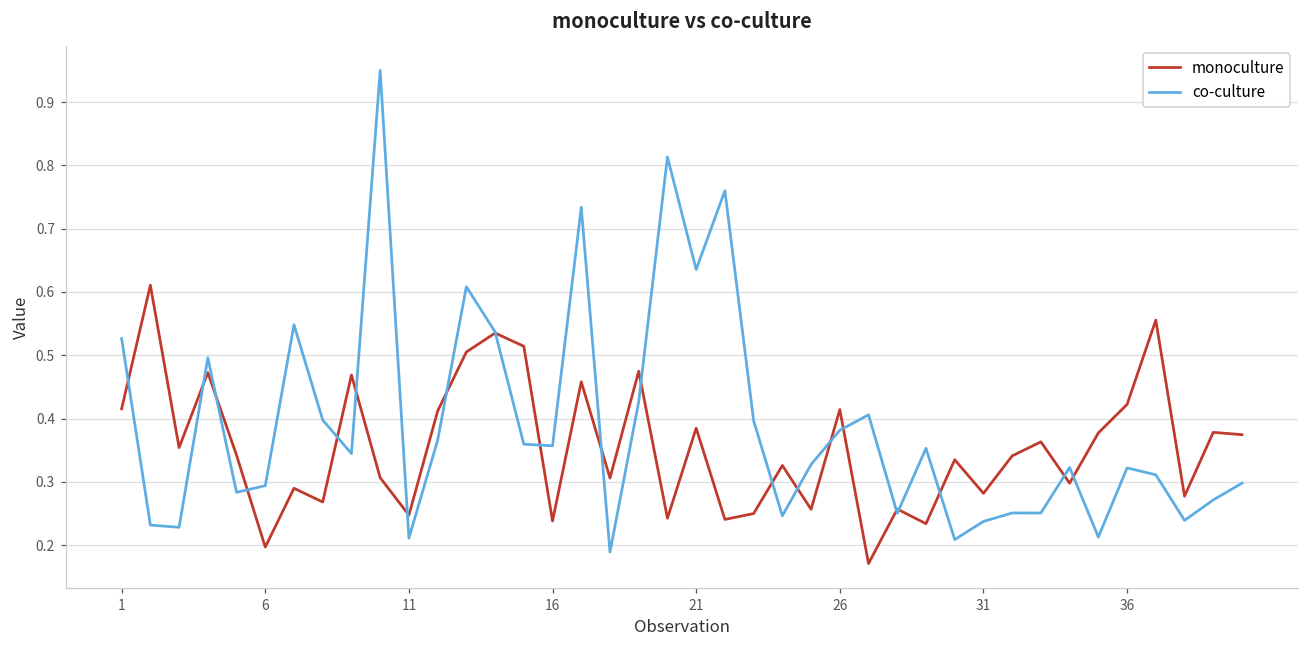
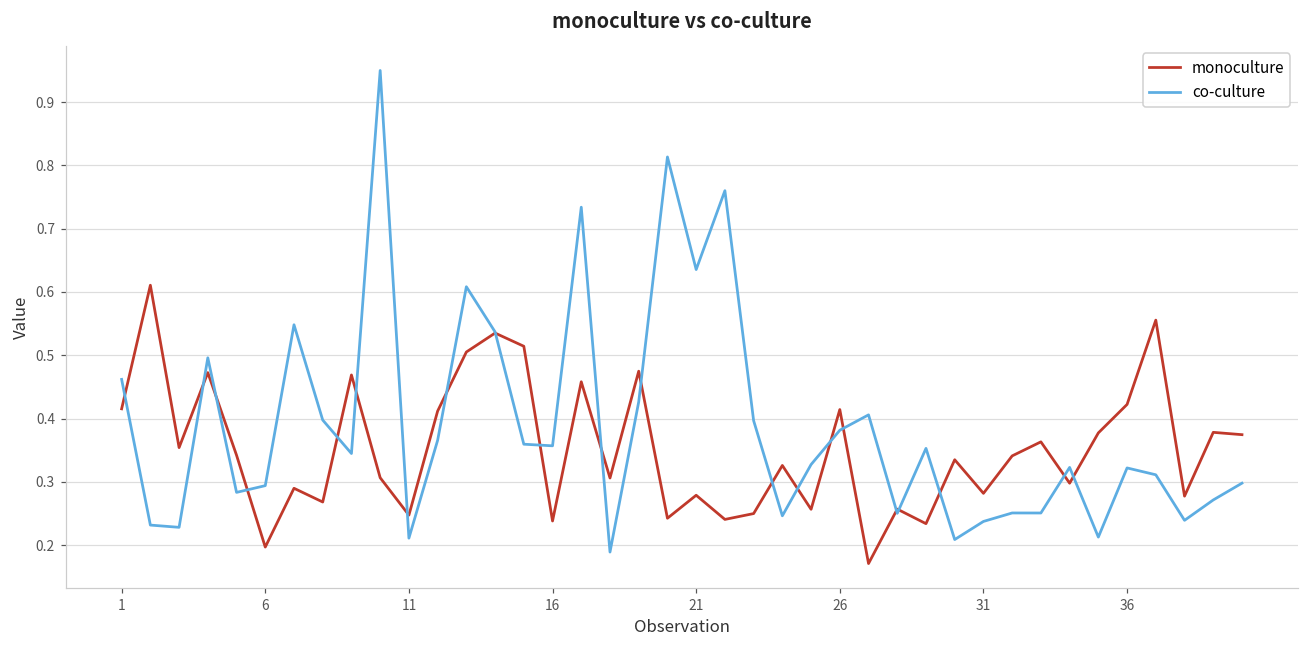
  {
    "monoculture": {
      "1": 0.42,
      "6": 0.20,
      "11": 0.25,
      "16": 0.24,
-     "21": 0.38,
+     "21": 0.28,
      "26": 0.41,
      "31": 0.28,
      "36": 0.42
    },
    "co-culture": {
-     "1": 0.53,
+     "1": 0.46,
      "6": 0.29,
      "11": 0.21,
      "16": 0.36,
      "21": 0.64,
      "26": 0.38,
      "31": 0.24,
      "36": 0.32
    }
  }
